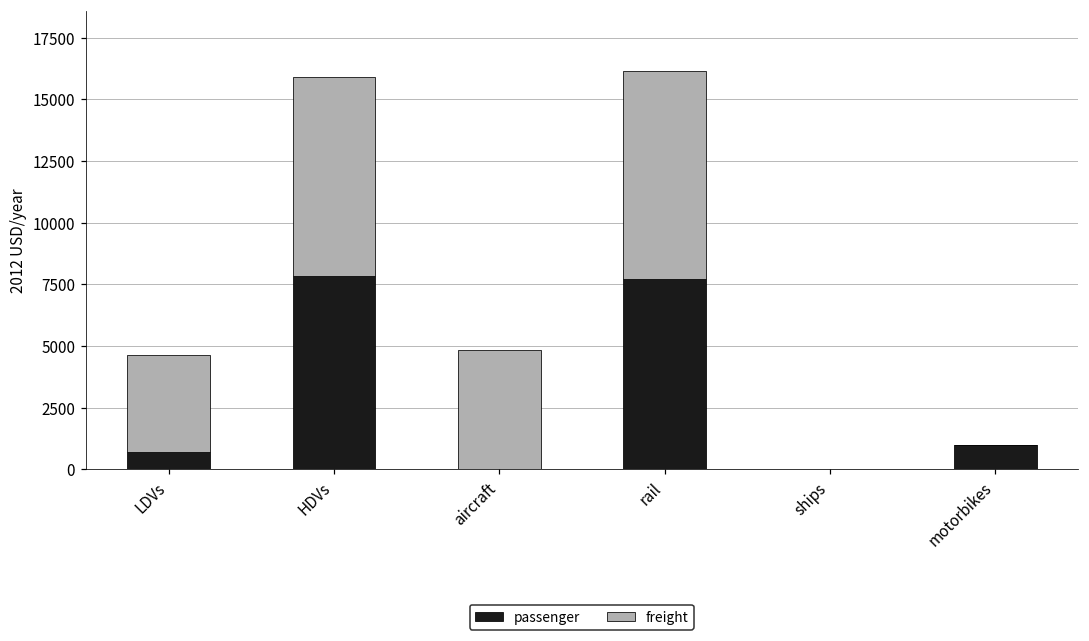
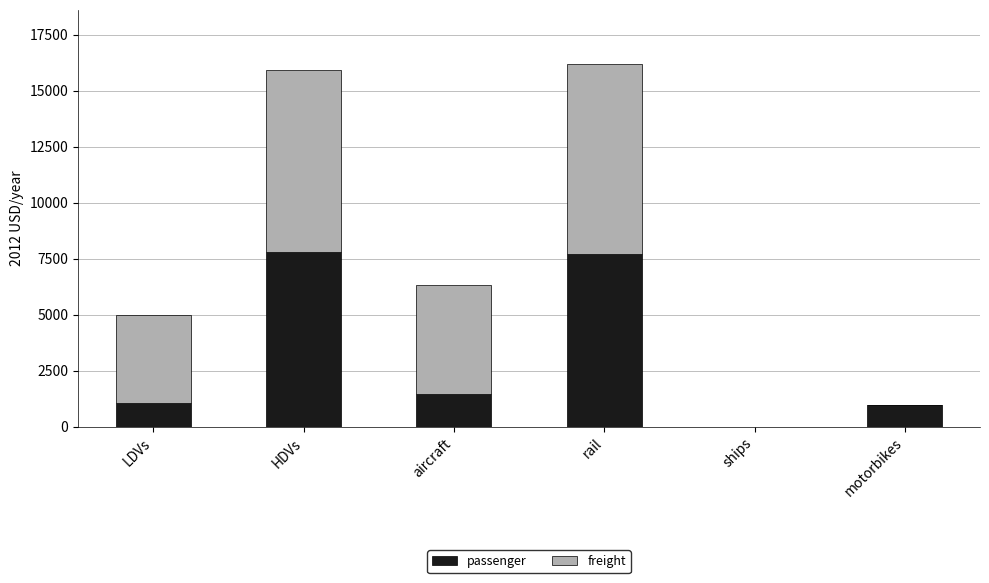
  {
    "passenger": {
-     "LDVs": 700,
+     "LDVs": 1100,
      "HDVs": 7800,
-     "aircraft": 0,
+     "aircraft": 1500,
      "rail": 7700,
      "ships": 0,
      "motorbikes": 1000
    },
    "freight": {
      "LDVs": 3900,
      "HDVs": 8100,
      "aircraft": 4800,
      "rail": 8500,
      "ships": 0,
      "motorbikes": 0
    }
  }
